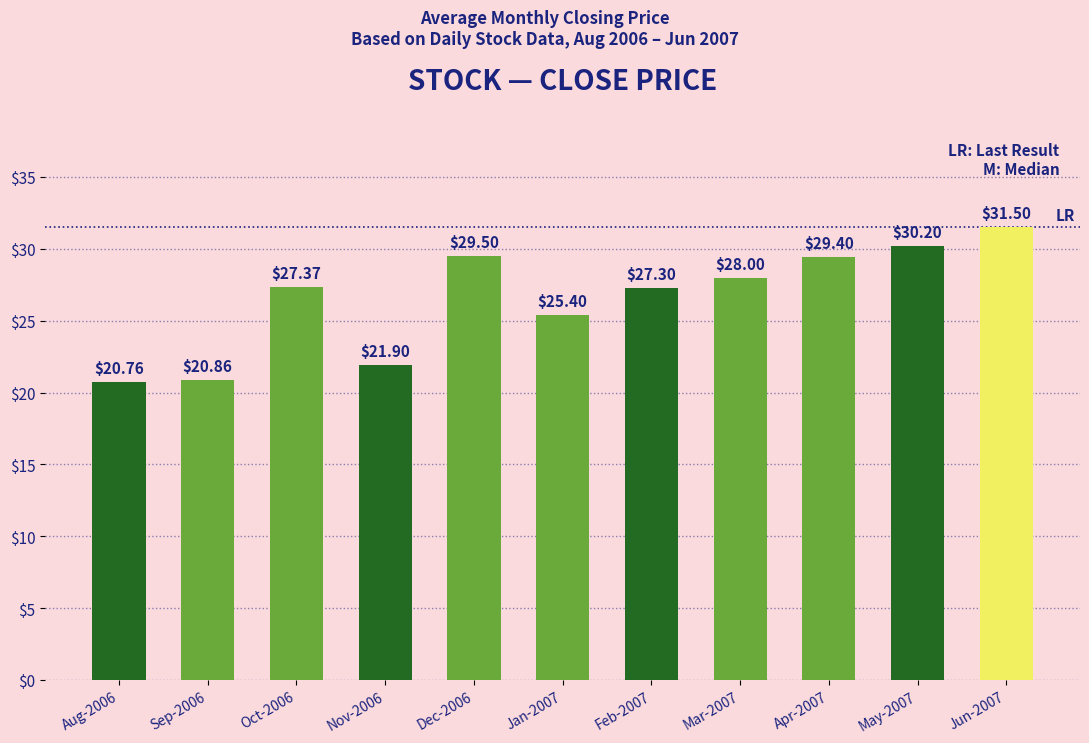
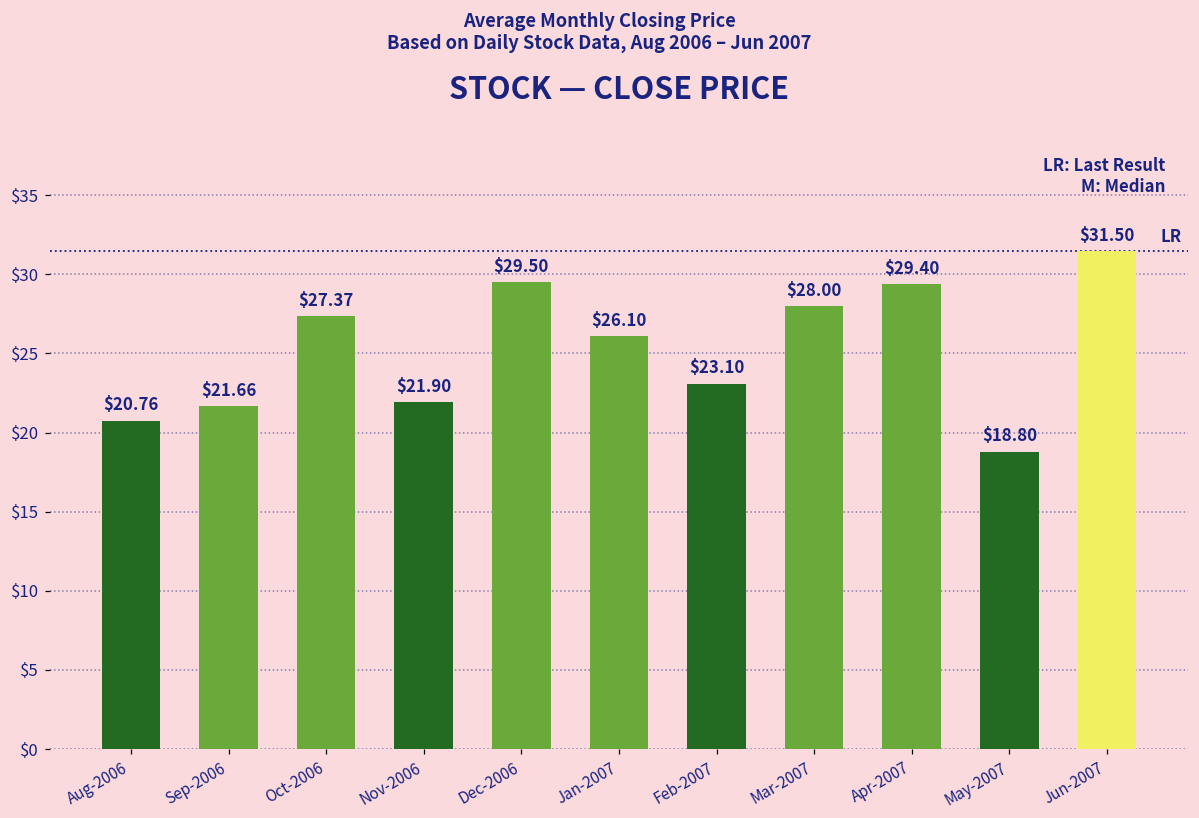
  {
    "Aug-2006": "$20.76",
-   "Sep-2006": "$20.86",
+   "Sep-2006": "$21.66",
    "Oct-2006": "$27.37",
    "Nov-2006": "$21.90",
    "Dec-2006": "$29.50",
-   "Jan-2007": "$25.40",
-   "Feb-2007": "$27.30",
+   "Jan-2007": "$26.10",
+   "Feb-2007": "$23.10",
    "Mar-2007": "$28.00",
    "Apr-2007": "$29.40",
-   "May-2007": "$30.20",
+   "May-2007": "$18.80",
    "Jun-2007": "$31.50"
  }
